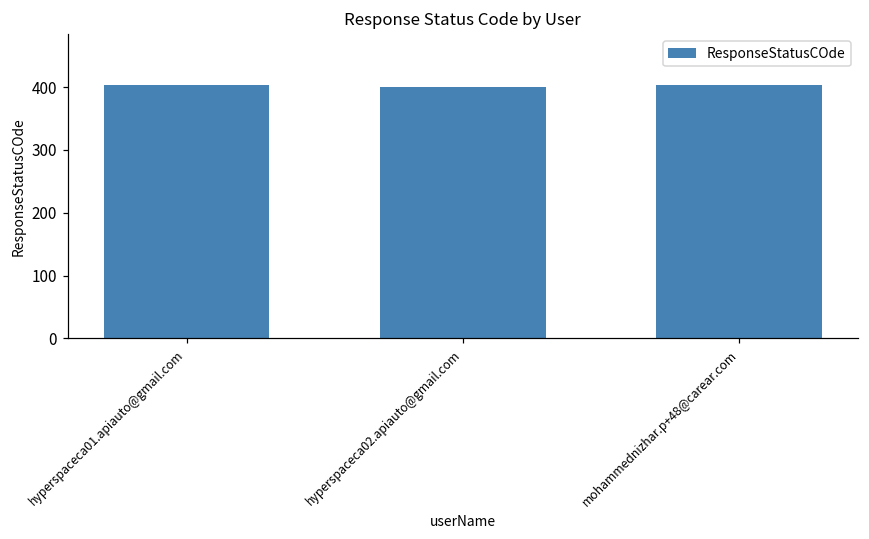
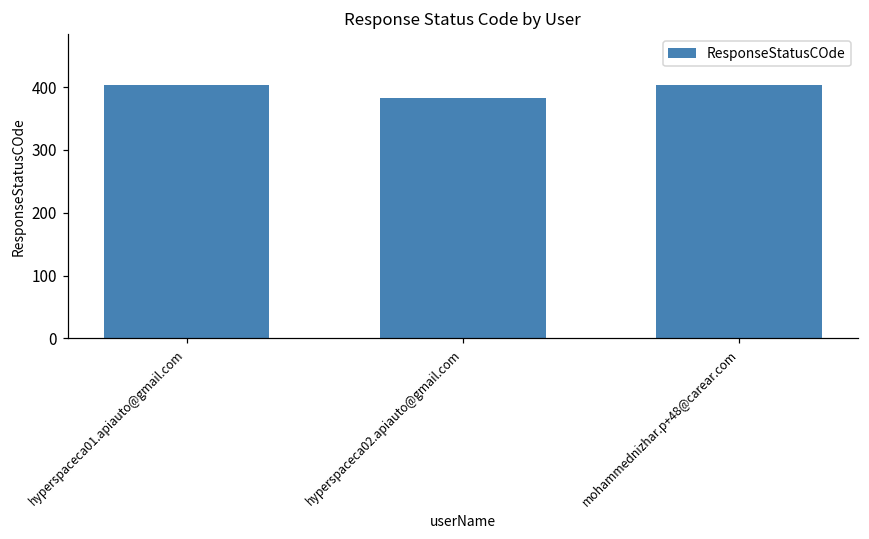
  {
    "hyperspaceca01.apiauto@gmail.com": 400,
-   "hyperspaceca02.apiauto@gmail.com": 400,
+   "hyperspaceca02.apiauto@gmail.com": 380,
    "mohammednizhar.p+48@carear.com": 400
  }
